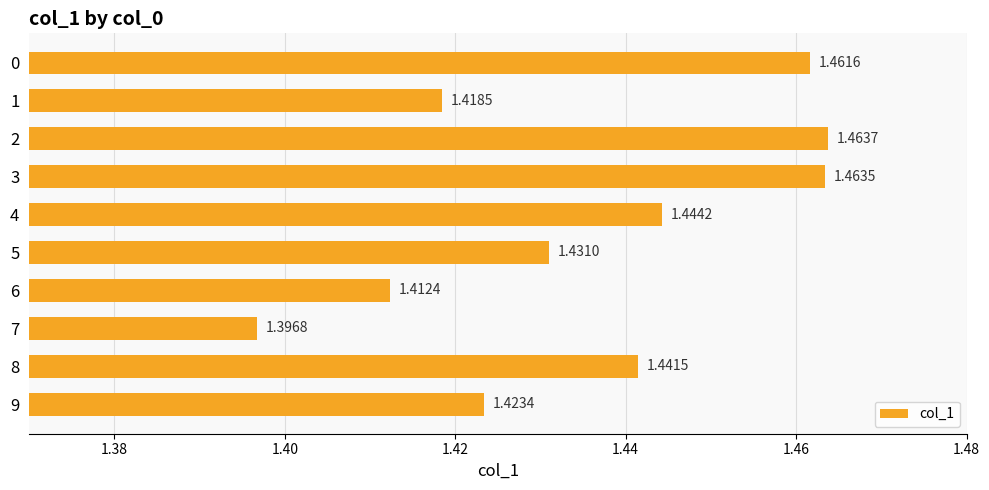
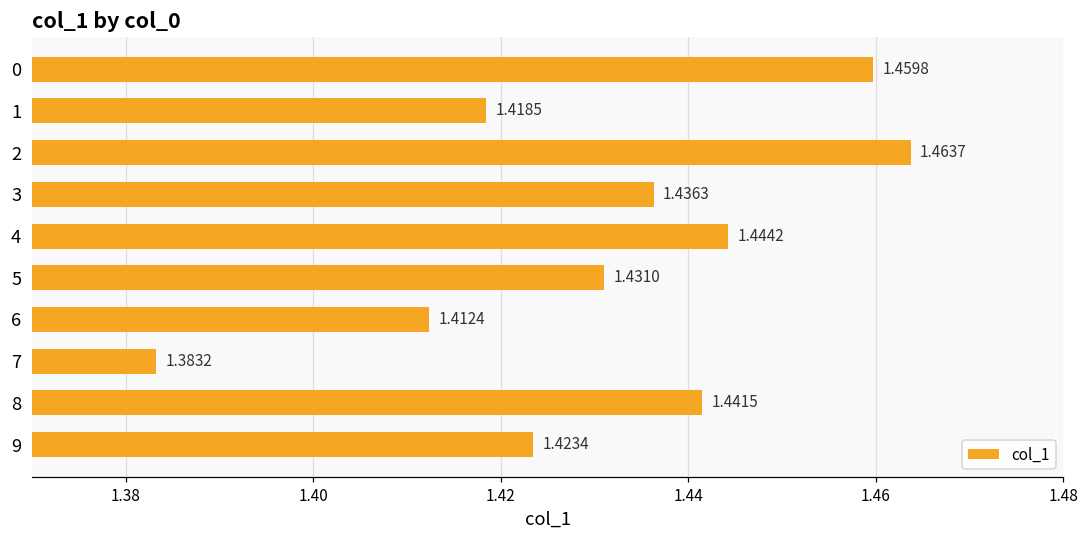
  {
-   "0": 1.4616,
+   "0": 1.4598,
    "1": 1.4185,
    "2": 1.4637,
-   "3": 1.4635,
+   "3": 1.4363,
    "4": 1.4442,
    "5": 1.4310,
    "6": 1.4124,
-   "7": 1.3968,
+   "7": 1.3832,
    "8": 1.4415,
    "9": 1.4234
  }
